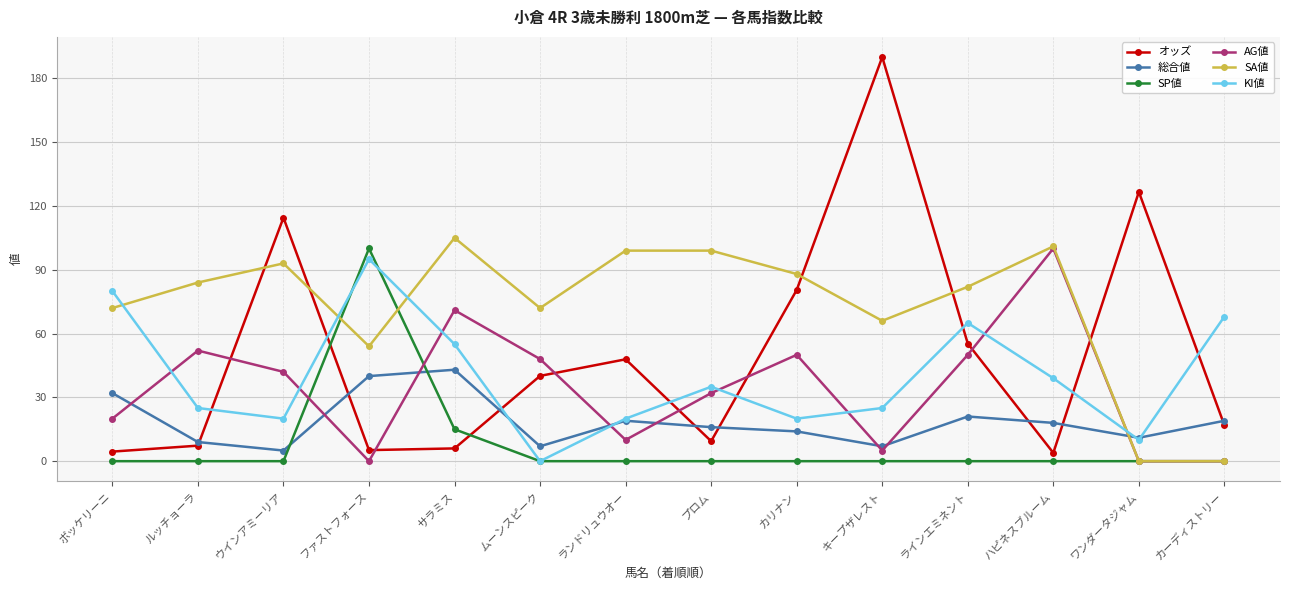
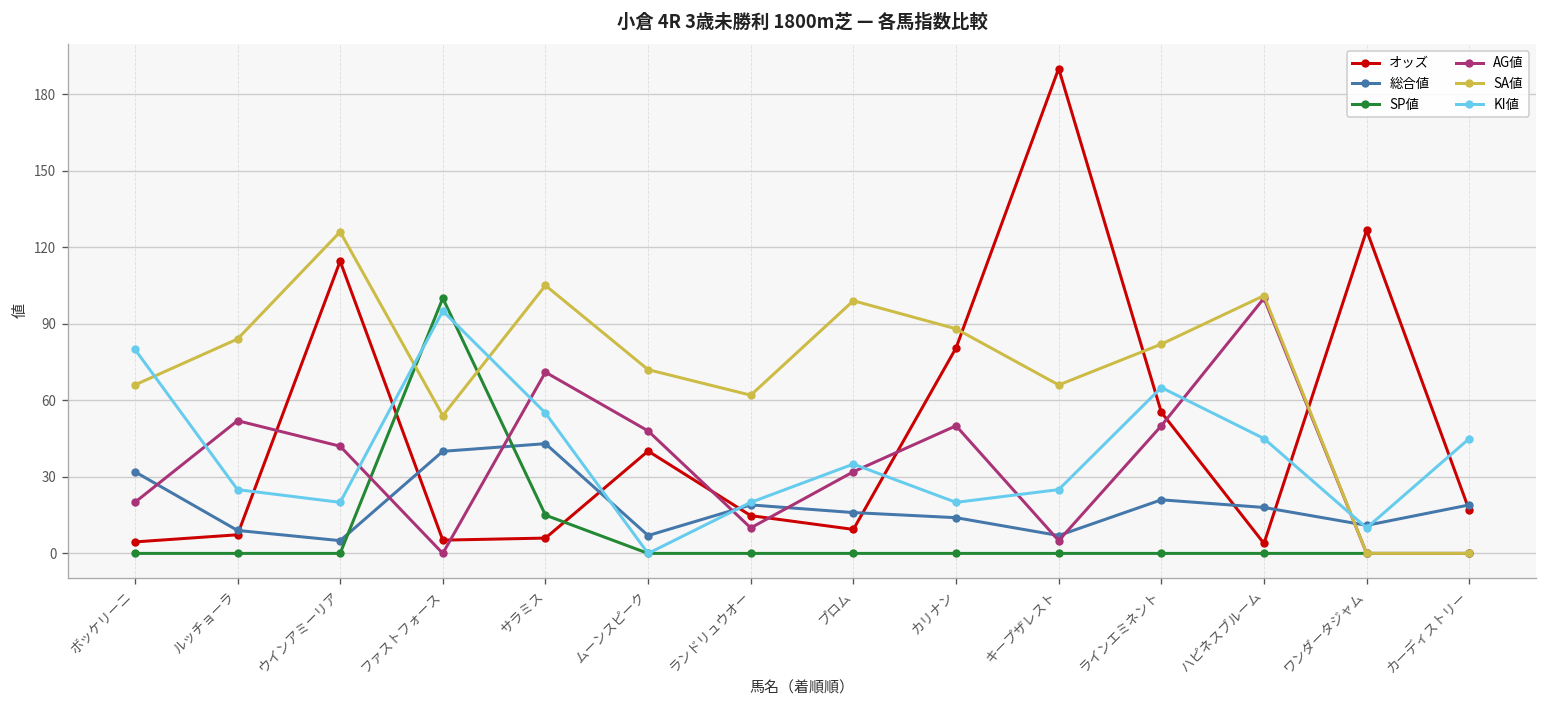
  {
    "オッズ": {
      "ボッケリーニ": 5,
      "ルッチョーラ": 7,
      "ウインアミーリア": 115,
      "ファストフォース": 5,
      "サラミス": 6,
      "ムーンスピーク": 40,
-     "ランドリュウオー": 48,
+     "ランドリュウオー": 15,
      "プロム": 9,
      "カリナン": 81,
      "キープザレスト": 190,
      "ラインエミネント": 55,
      "ハピネスブルーム": 4,
      "ワンダータジャム": 127,
      "カーディストリー": 17
    },
    "総合値": {
      "ボッケリーニ": 32,
      "ルッチョーラ": 9,
      "ウインアミーリア": 5,
      "ファストフォース": 40,
      "サラミス": 43,
      "ムーンスピーク": 7,
      "プロム": 16,
      "カリナン": 14,
      "キープザレスト": 7,
      "ラインエミネント": 21,
      "ハピネスブルーム": 18,
      "カーディストリー": 19
    },
    "SP値": {
      "ボッケリーニ": 0,
      "ルッチョーラ": 0,
      "ウインアミーリア": 0,
      "ファストフォース": 100,
      "サラミス": 15,
      "ランドリュウオー": 0,
      "プロム": 0,
      "カリナン": 0,
      "キープザレスト": 0,
      "ラインエミネント": 0,
      "ハピネスブルーム": 0
    },
    "AG値": {
      "ボッケリーニ": 20,
      "ルッチョーラ": 52,
      "ウインアミーリア": 42,
      "ファストフォース": 0,
      "サラミス": 71,
      "ムーンスピーク": 48,
      "ランドリュウオー": 10,
      "プロム": 32,
      "カリナン": 50,
      "キープザレスト": 5,
      "ラインエミネント": 50
    },
    "SA値": {
-     "ボッケリーニ": 72,
+     "ボッケリーニ": 66,
      "ルッチョーラ": 84,
-     "ウインアミーリア": 93,
+     "ウインアミーリア": 126,
      "ファストフォース": 54,
      "サラミス": 105,
      "ムーンスピーク": 72,
-     "ランドリュウオー": 99,
+     "ランドリュウオー": 62,
      "プロム": 99,
      "カリナン": 88,
      "キープザレスト": 66,
      "ラインエミネント": 82
    },
    "KI値": {
      "ボッケリーニ": 80,
      "ルッチョーラ": 25,
      "ウインアミーリア": 20,
      "ファストフォース": 95,
      "サラミス": 55,
      "プロム": 35,
      "カリナン": 20,
      "キープザレスト": 25,
      "ラインエミネント": 65,
-     "ハピネスブルーム": 39,
-     "カーディストリー": 68
+     "ハピネスブルーム": 45,
+     "カーディストリー": 45
    }
  }
